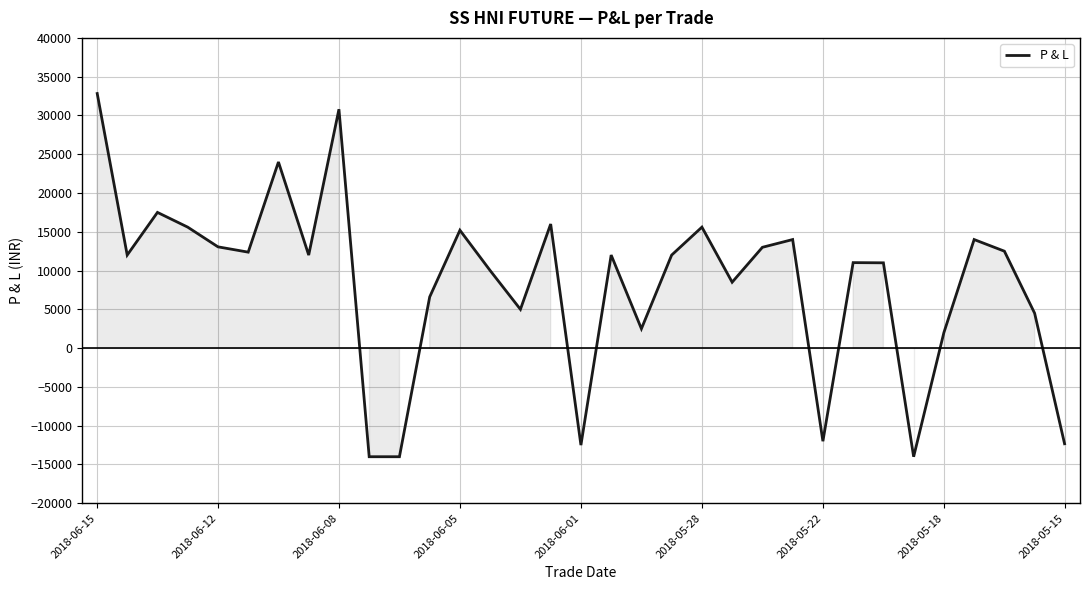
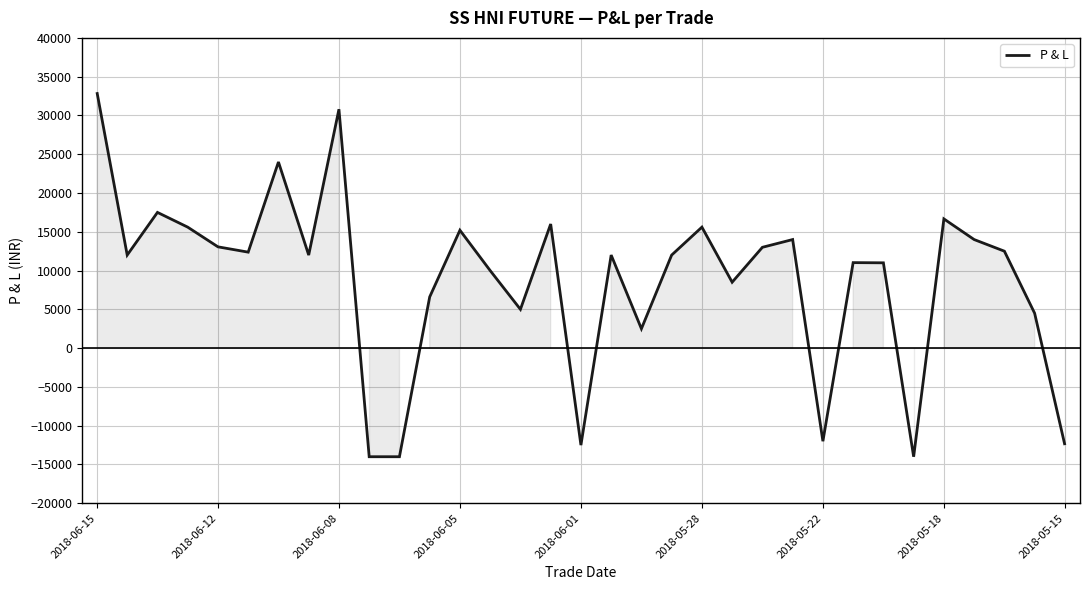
  {
    "2018-06-12": 13000,
    "2018-06-05": 15000,
-   "2018-05-18": 2000,
+   "2018-05-18": 17000,
    "2018-05-15": -13000
  }
